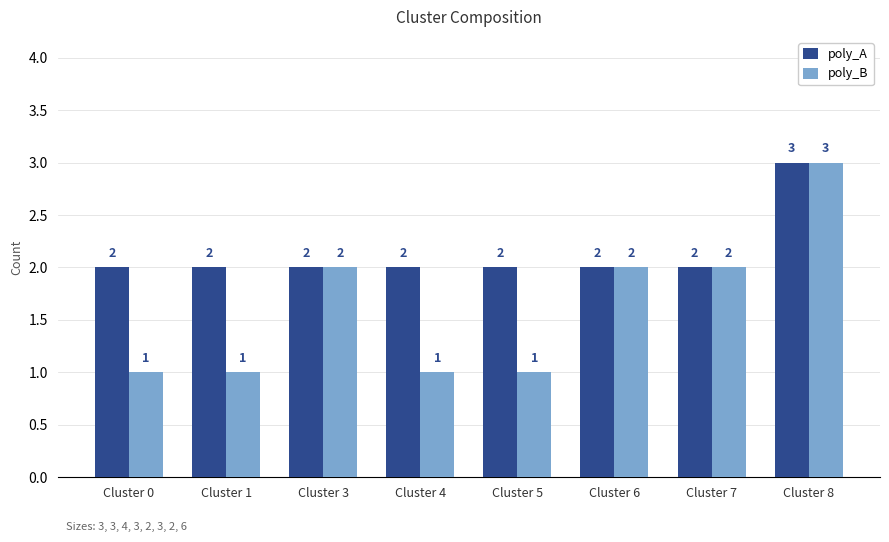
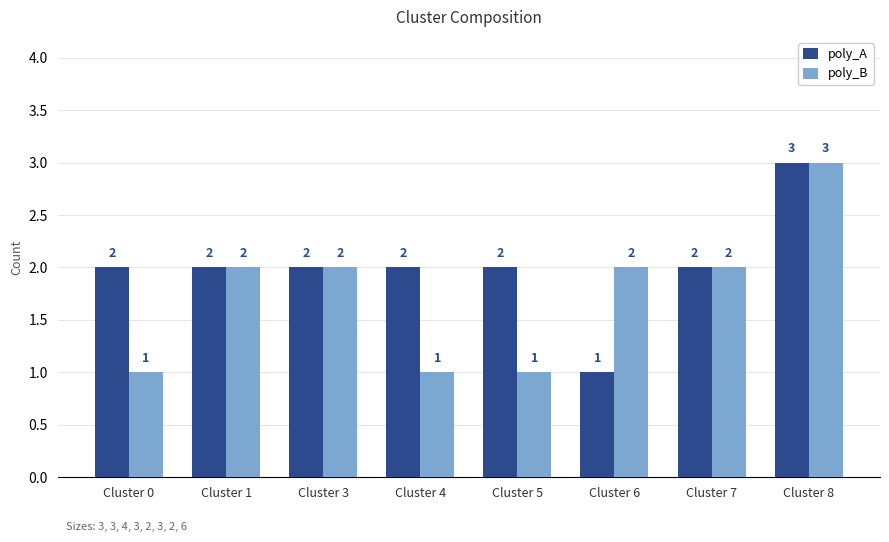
  {
    "poly_A": {
      "Cluster 0": 2,
      "Cluster 1": 2,
      "Cluster 3": 2,
      "Cluster 4": 2,
      "Cluster 5": 2,
-     "Cluster 6": 2,
+     "Cluster 6": 1,
      "Cluster 7": 2,
      "Cluster 8": 3
    },
    "poly_B": {
      "Cluster 0": 1,
-     "Cluster 1": 1,
+     "Cluster 1": 2,
      "Cluster 3": 2,
      "Cluster 4": 1,
      "Cluster 5": 1,
      "Cluster 6": 2,
      "Cluster 7": 2,
      "Cluster 8": 3
    }
  }
